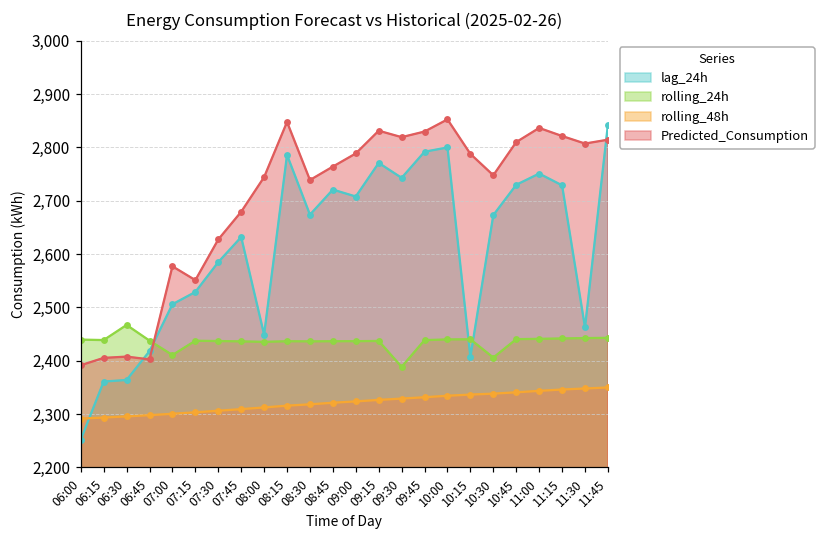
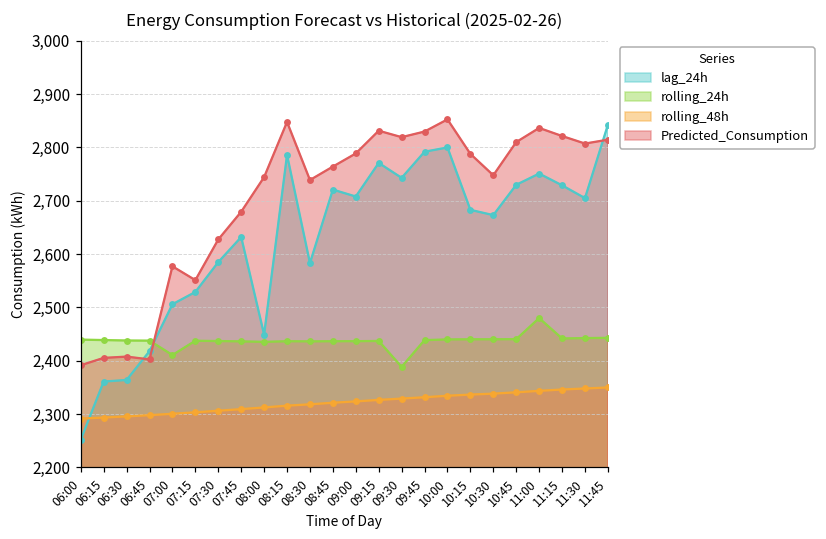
  {
    "lag_24h": {
      "06:00": "2,250",
      "06:15": "2,360",
      "06:30": "2,360",
      "06:45": "2,420",
      "07:00": "2,510",
      "07:15": "2,530",
      "07:30": "2,590",
      "07:45": "2,630",
      "08:00": "2,450",
      "08:15": "2,790",
-     "08:30": "2,670",
+     "08:30": "2,580",
      "08:45": "2,720",
      "09:00": "2,710",
      "09:15": "2,770",
      "09:30": "2,740",
      "09:45": "2,790",
      "10:00": "2,800",
-     "10:15": "2,410",
+     "10:15": "2,680",
      "10:30": "2,670",
      "10:45": "2,730",
      "11:00": "2,750",
      "11:15": "2,730",
-     "11:30": "2,460",
+     "11:30": "2,710",
      "11:45": "2,840"
    },
    "rolling_24h": {
      "06:00": "2,440",
      "06:15": "2,440",
-     "06:30": "2,470",
+     "06:30": "2,440",
      "06:45": "2,440",
      "07:00": "2,410",
      "07:15": "2,440",
      "07:30": "2,440",
      "07:45": "2,440",
      "08:00": "2,440",
      "08:15": "2,440",
      "08:30": "2,440",
      "08:45": "2,440",
      "09:00": "2,440",
      "09:15": "2,440",
      "09:30": "2,390",
      "09:45": "2,440",
      "10:00": "2,440",
      "10:15": "2,440",
-     "10:30": "2,410",
+     "10:30": "2,440",
      "10:45": "2,440",
-     "11:00": "2,440",
+     "11:00": "2,480",
      "11:15": "2,440",
      "11:30": "2,440",
      "11:45": "2,440"
    }
  }
